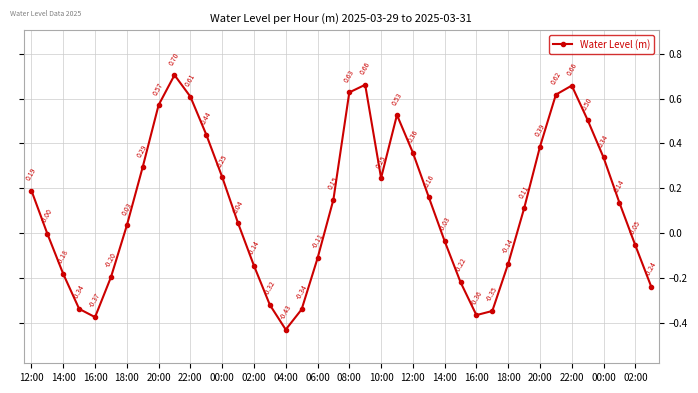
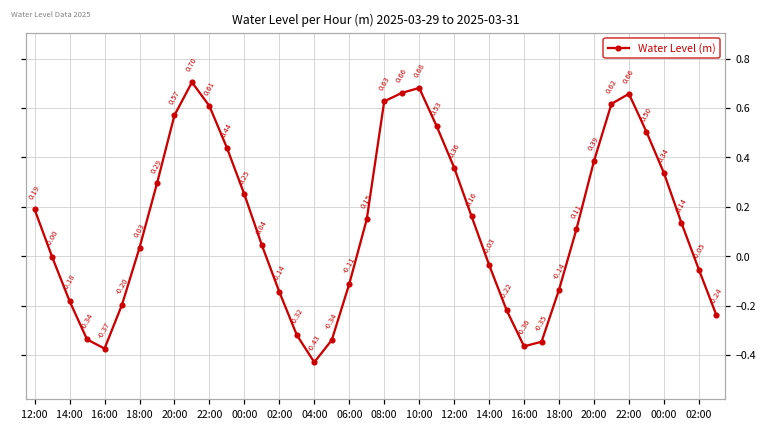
  {
    "04:00": -0.43,
    "06:00": -0.11,
    "08:00": 0.63,
-   "10:00": 0.25
+   "10:00": 0.68
  }
